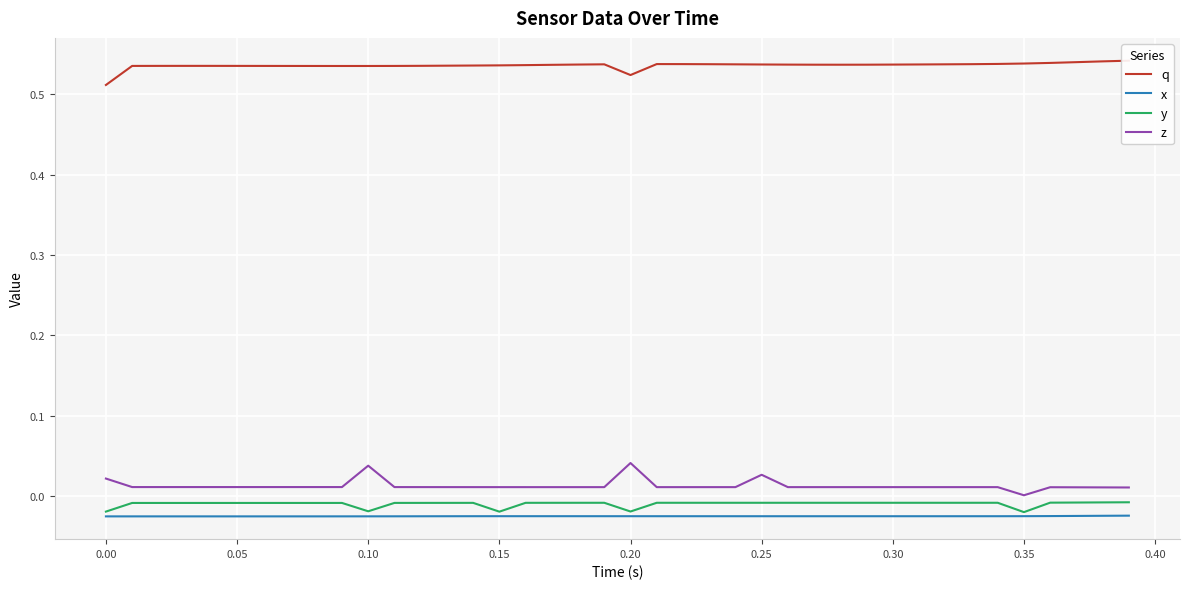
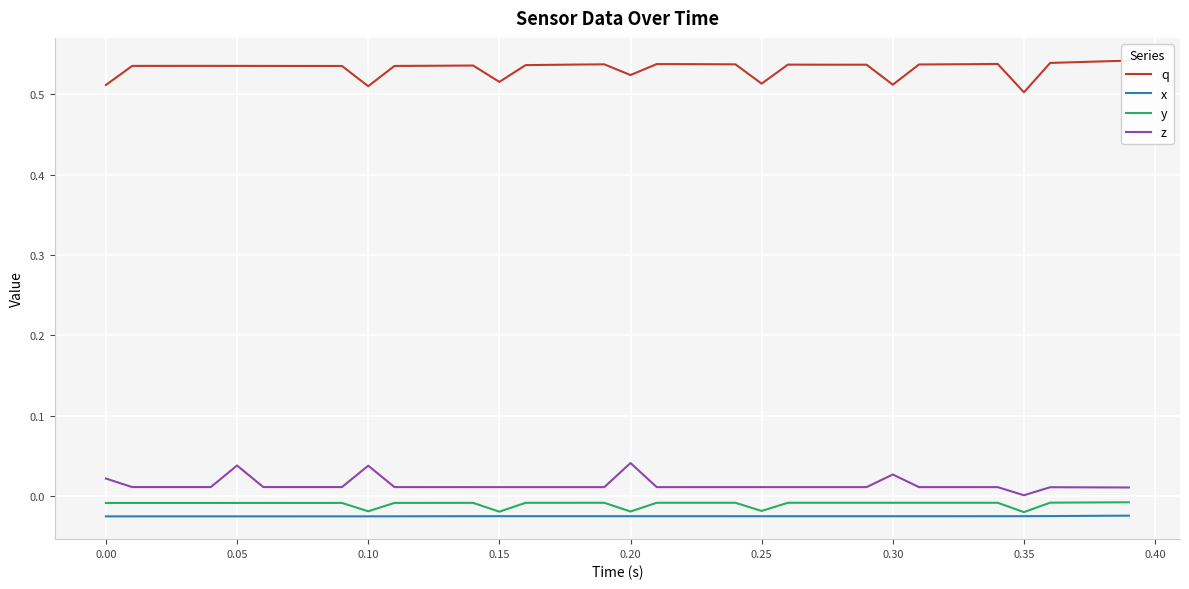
  {
    "q": {
      "0.00": 0.51,
      "0.05": 0.54,
-     "0.10": 0.54,
-     "0.15": 0.54,
+     "0.10": 0.51,
+     "0.15": 0.52,
      "0.20": 0.52,
-     "0.25": 0.54,
-     "0.30": 0.54,
-     "0.35": 0.54
+     "0.25": 0.51,
+     "0.30": 0.51,
+     "0.35": 0.50
    },
    "x": {
      "0.00": -0.03,
      "0.05": -0.03,
      "0.10": -0.03,
      "0.15": -0.03,
      "0.20": -0.03,
      "0.25": -0.03,
      "0.30": -0.03,
      "0.35": -0.03
    },
    "y": {
-     "0.00": -0.02,
+     "0.00": -0.01,
      "0.05": -0.01,
      "0.10": -0.02,
      "0.15": -0.02,
      "0.20": -0.02,
-     "0.25": -0.01,
+     "0.25": -0.02,
      "0.30": -0.01,
      "0.35": -0.02
    },
    "z": {
      "0.00": 0.02,
-     "0.05": 0.01,
+     "0.05": 0.04,
      "0.10": 0.04,
      "0.15": 0.01,
      "0.20": 0.04,
-     "0.25": 0.03,
-     "0.30": 0.01,
+     "0.25": 0.01,
+     "0.30": 0.03,
      "0.35": 0.00
    }
  }
